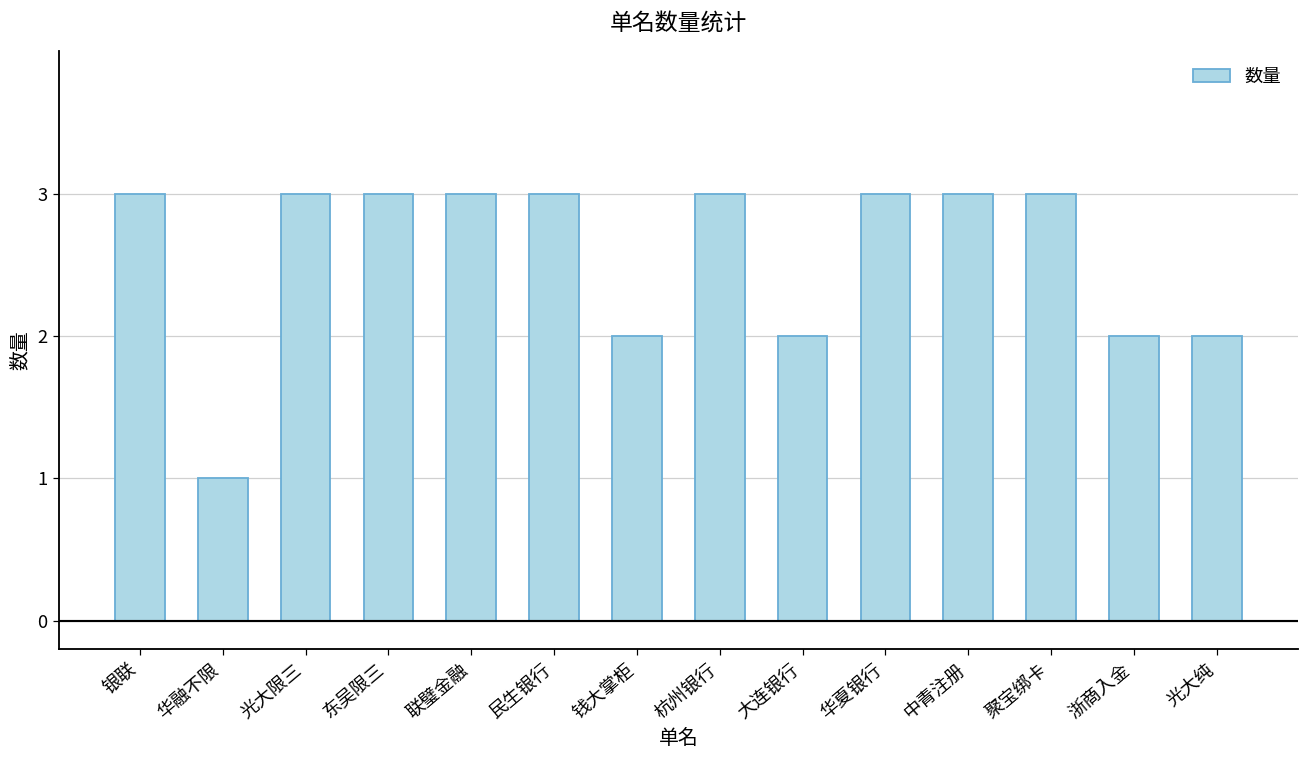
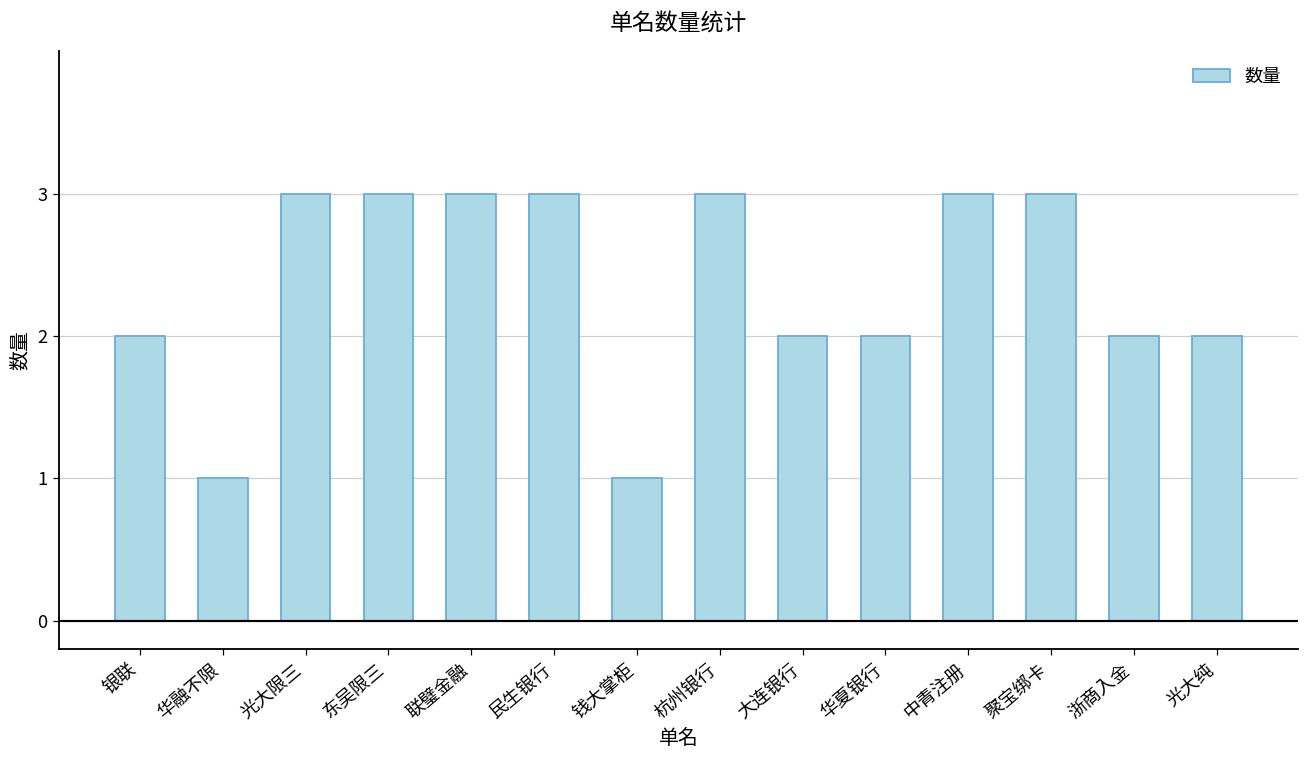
  {
-   "银联": 3,
+   "银联": 2,
    "华融不限": 1,
    "光大限三": 3,
    "东吴限三": 3,
    "联璧金融": 3,
    "民生银行": 3,
-   "钱大掌柜": 2,
+   "钱大掌柜": 1,
    "杭州银行": 3,
    "大连银行": 2,
-   "华夏银行": 3,
+   "华夏银行": 2,
    "中青注册": 3,
    "聚宝绑卡": 3,
    "浙商入金": 2,
    "光大纯": 2
  }
